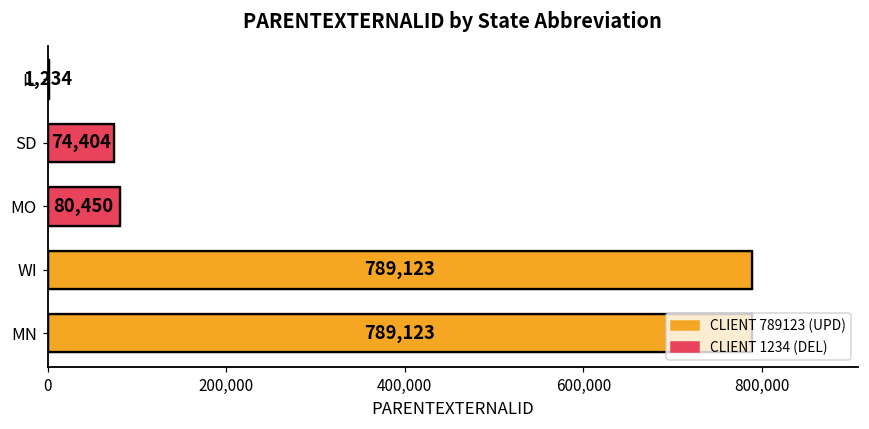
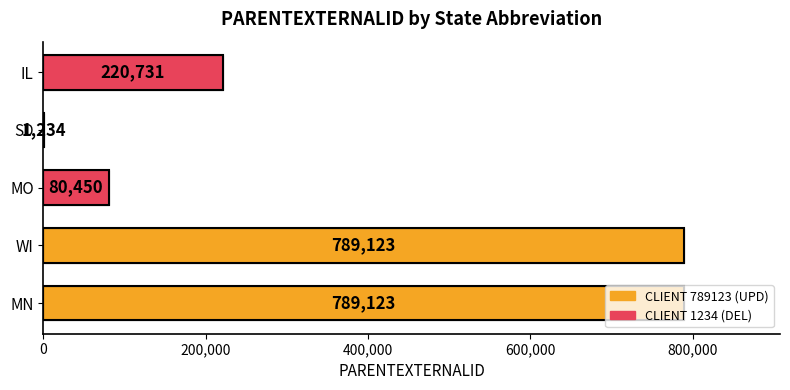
  {
-   "IL": "1,234",
-   "SD": "74,404",
+   "IL": "220,731",
+   "SD": "1,234",
    "MO": "80,450",
    "WI": "789,123"
  }
